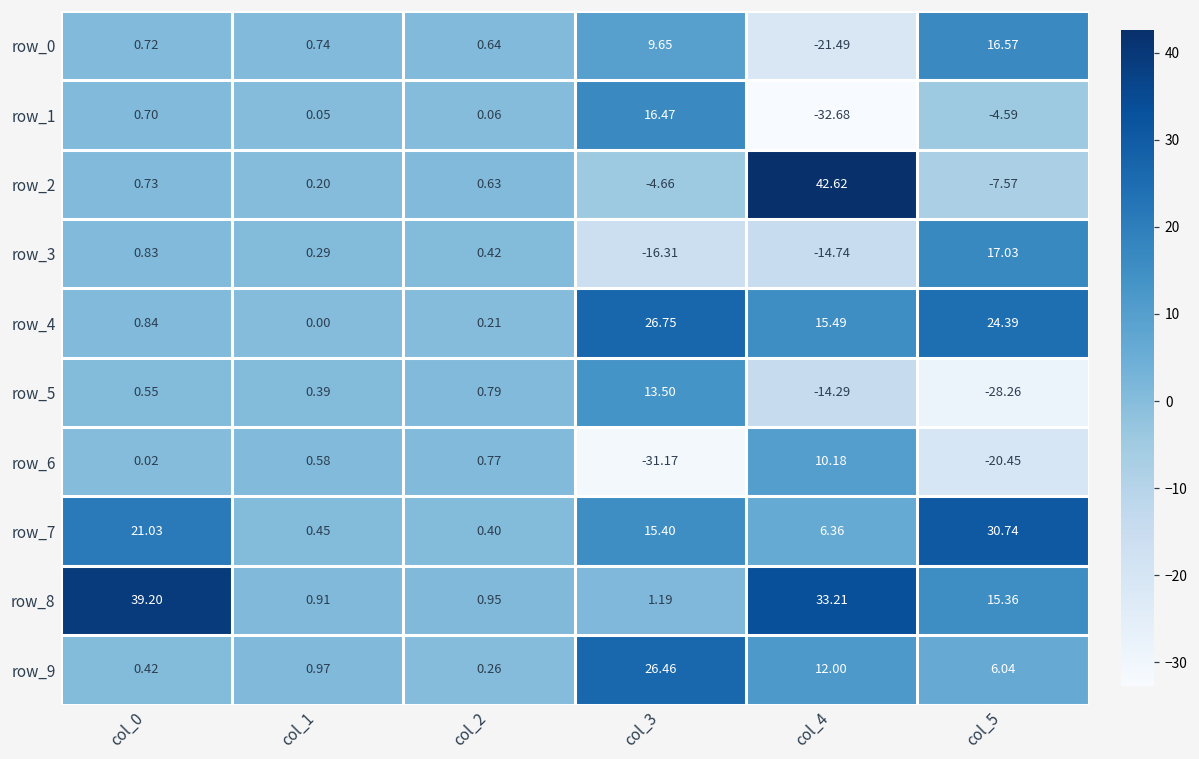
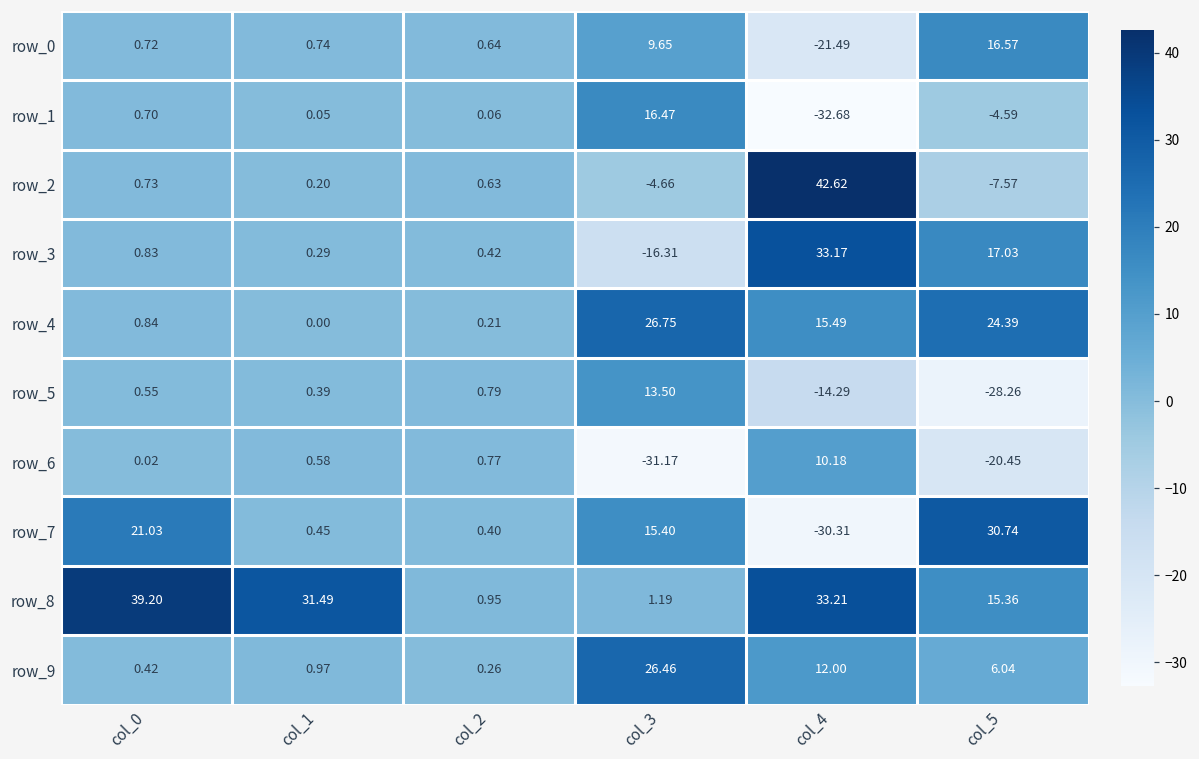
  {
    "row_0": {
      "col_0": 0.72,
      "col_1": 0.74,
      "col_2": 0.64,
      "col_3": 9.65,
      "col_4": -21.49,
      "col_5": 16.57
    },
    "row_1": {
      "col_0": 0.70,
      "col_1": 0.05,
      "col_2": 0.06,
      "col_3": 16.47,
      "col_4": -32.68,
      "col_5": -4.59
    },
    "row_2": {
      "col_0": 0.73,
      "col_1": 0.20,
      "col_2": 0.63,
      "col_3": -4.66,
      "col_4": 42.62,
      "col_5": -7.57
    },
    "row_3": {
      "col_0": 0.83,
      "col_1": 0.29,
      "col_2": 0.42,
      "col_3": -16.31,
-     "col_4": -14.74,
+     "col_4": 33.17,
      "col_5": 17.03
    },
    "row_4": {
      "col_0": 0.84,
      "col_1": 0.00,
      "col_2": 0.21,
      "col_3": 26.75,
      "col_4": 15.49,
      "col_5": 24.39
    },
    "row_5": {
      "col_0": 0.55,
      "col_1": 0.39,
      "col_2": 0.79,
      "col_3": 13.50,
      "col_4": -14.29,
      "col_5": -28.26
    },
    "row_6": {
      "col_0": 0.02,
      "col_1": 0.58,
      "col_2": 0.77,
      "col_3": -31.17,
      "col_4": 10.18,
      "col_5": -20.45
    },
    "row_7": {
      "col_0": 21.03,
      "col_1": 0.45,
      "col_2": 0.40,
      "col_3": 15.40,
-     "col_4": 6.36,
+     "col_4": -30.31,
      "col_5": 30.74
    },
    "row_8": {
      "col_0": 39.20,
-     "col_1": 0.91,
+     "col_1": 31.49,
      "col_2": 0.95,
      "col_3": 1.19,
      "col_4": 33.21,
      "col_5": 15.36
    },
    "row_9": {
      "col_0": 0.42,
      "col_1": 0.97,
      "col_2": 0.26,
      "col_3": 26.46,
      "col_4": 12.00,
      "col_5": 6.04
    }
  }
